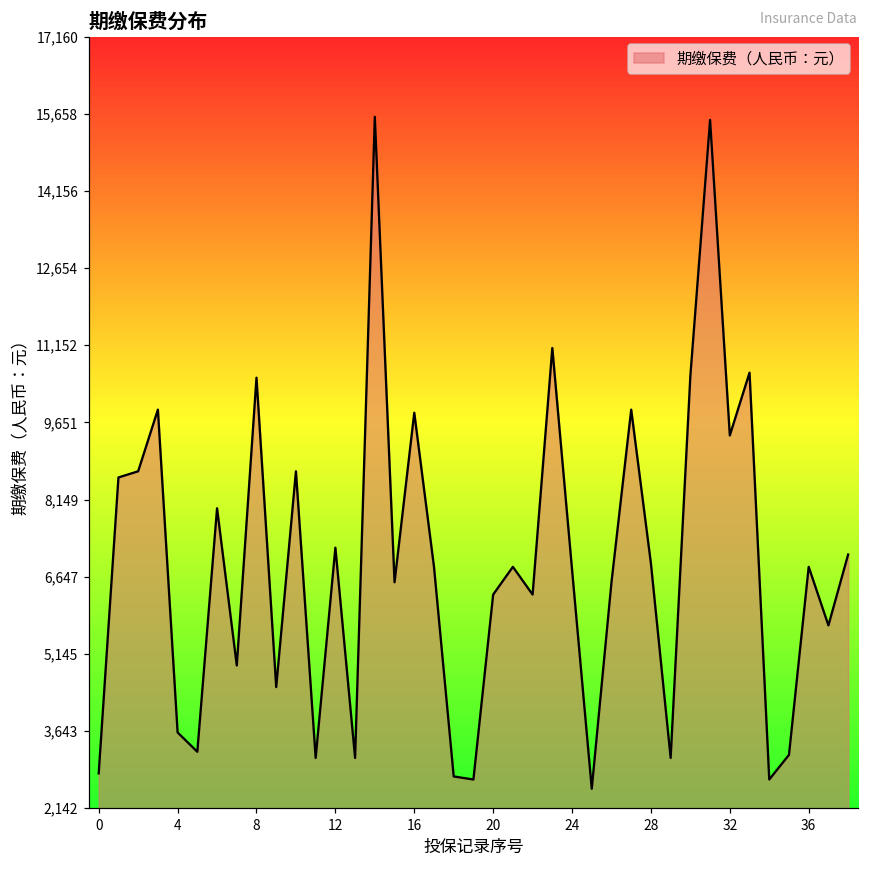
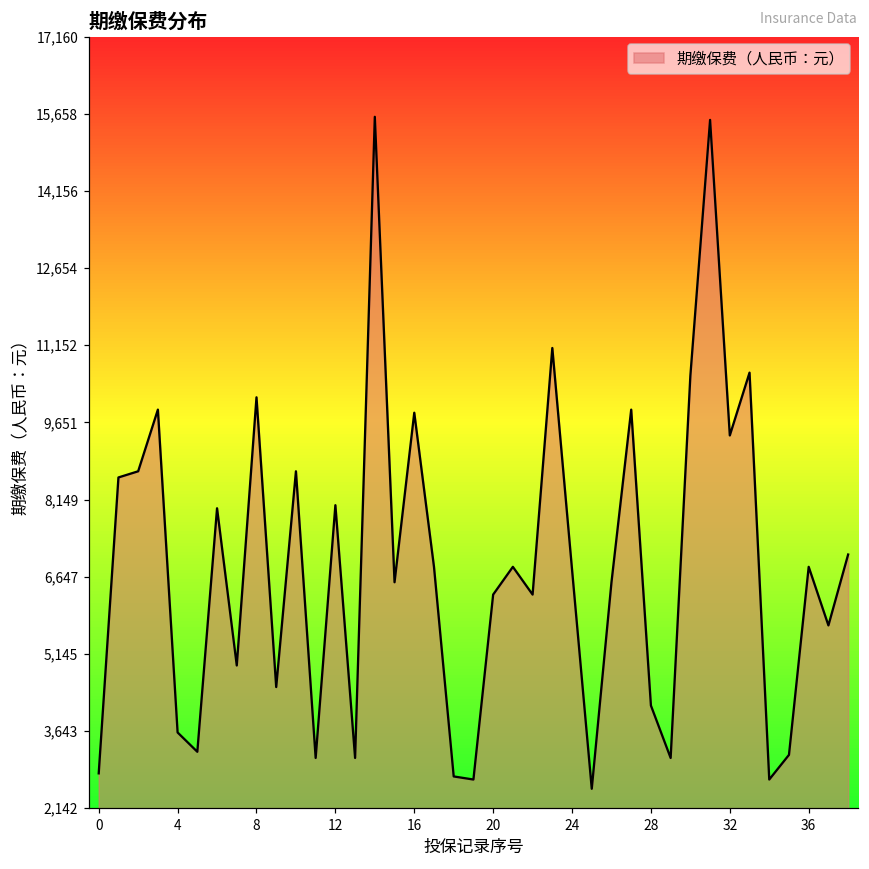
  {
    "0": "2,800",
    "4": "3,600",
-   "8": "10,500",
-   "12": "7,200",
+   "8": "10,100",
+   "12": "8,000",
    "16": "9,800",
    "20": "6,300",
    "24": "6,800",
-   "28": "6,900",
+   "28": "4,100",
    "32": "9,400",
    "36": "6,800"
  }
